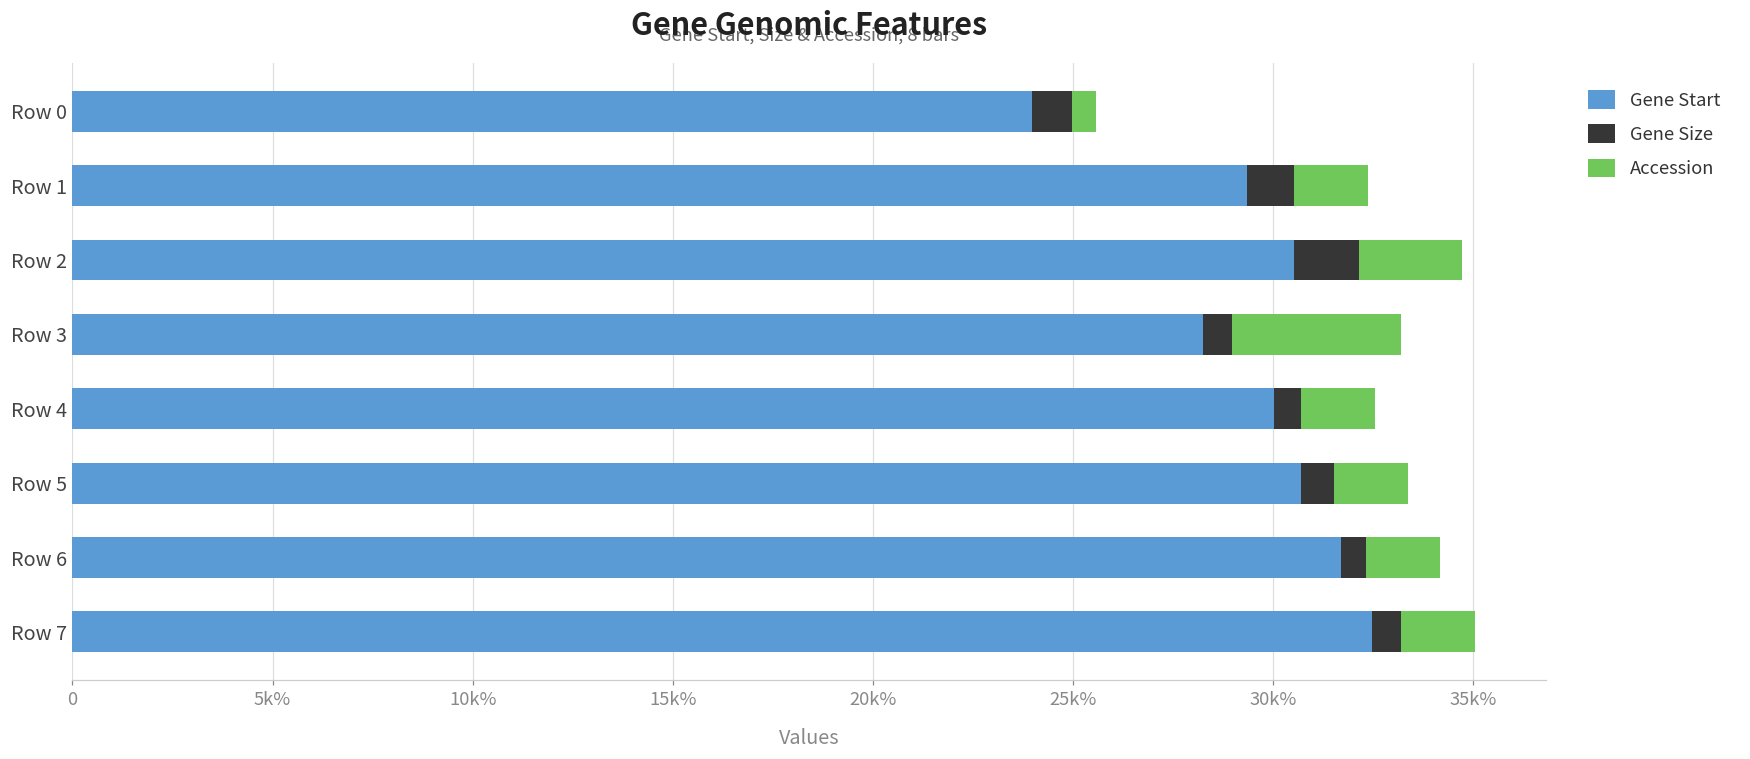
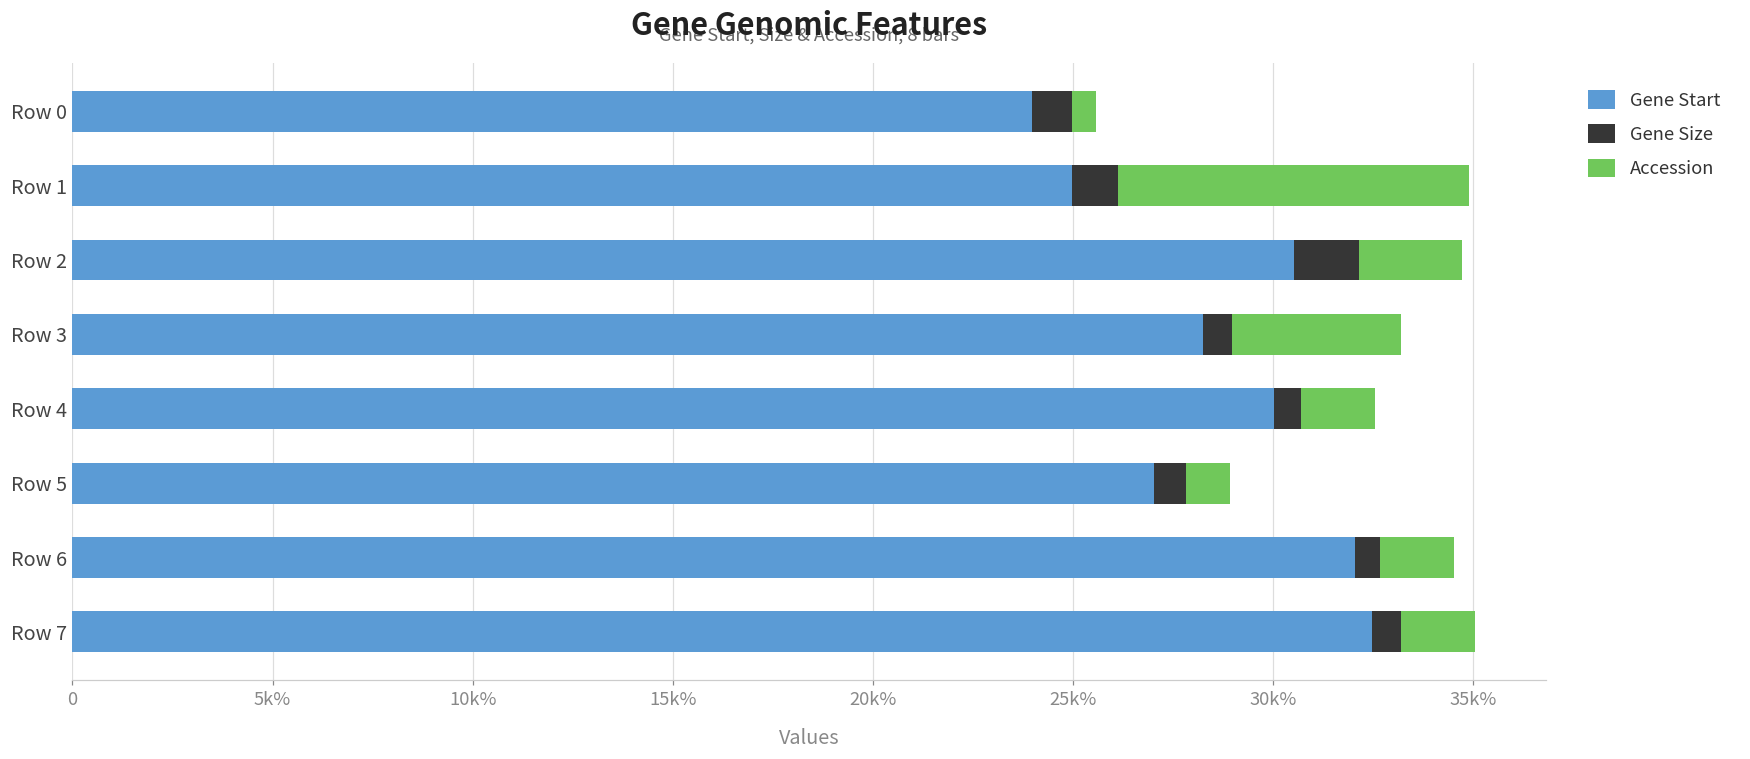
  {
    "Gene Start": {
      "Row 0": "24.0k%",
-     "Row 1": "29.4k%",
+     "Row 1": "25.0k%",
      "Row 2": "30.5k%",
      "Row 3": "28.3k%",
      "Row 4": "30.0k%",
-     "Row 5": "30.7k%",
-     "Row 6": "31.7k%",
+     "Row 5": "27.0k%",
+     "Row 6": "32.0k%",
      "Row 7": "32.5k%"
    },
    "Gene Size": {
      "Row 0": "1.0k%",
      "Row 1": "1.2k%",
      "Row 2": "1.6k%",
      "Row 3": "0.7k%",
      "Row 4": "0.7k%",
      "Row 5": "0.8k%",
      "Row 6": "0.6k%",
      "Row 7": "0.7k%"
    },
    "Accession": {
      "Row 0": "0.6k%",
-     "Row 1": "1.8k%",
+     "Row 1": "8.8k%",
      "Row 2": "2.6k%",
      "Row 3": "4.2k%",
      "Row 4": "1.9k%",
-     "Row 5": "1.9k%",
+     "Row 5": "1.1k%",
      "Row 6": "1.9k%",
      "Row 7": "1.9k%"
    }
  }
